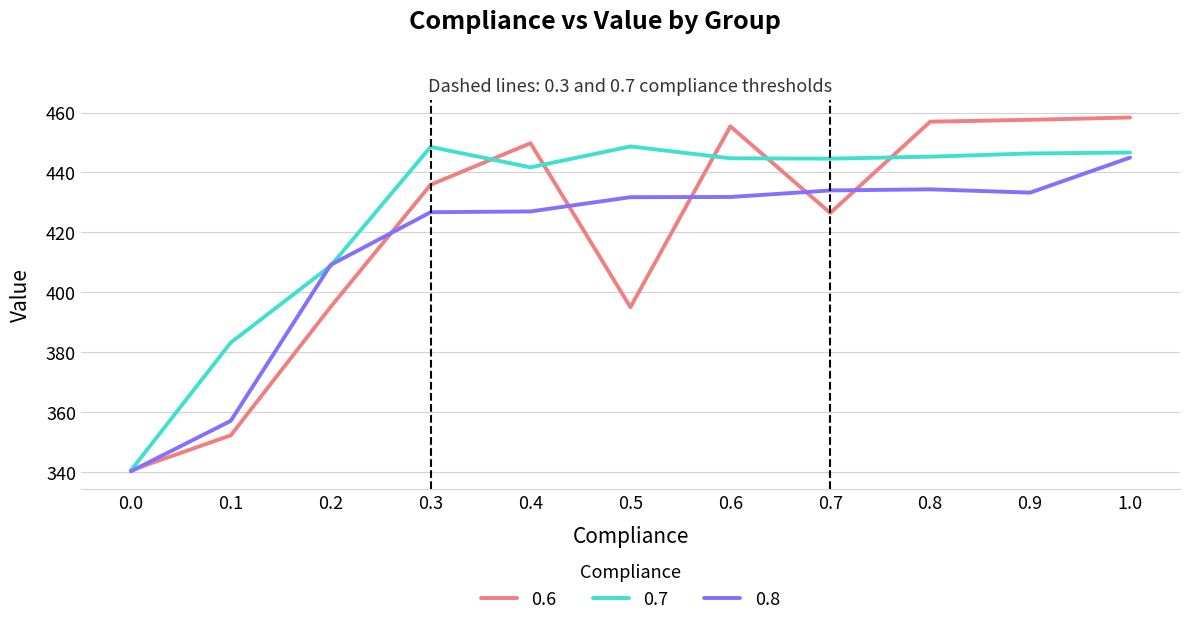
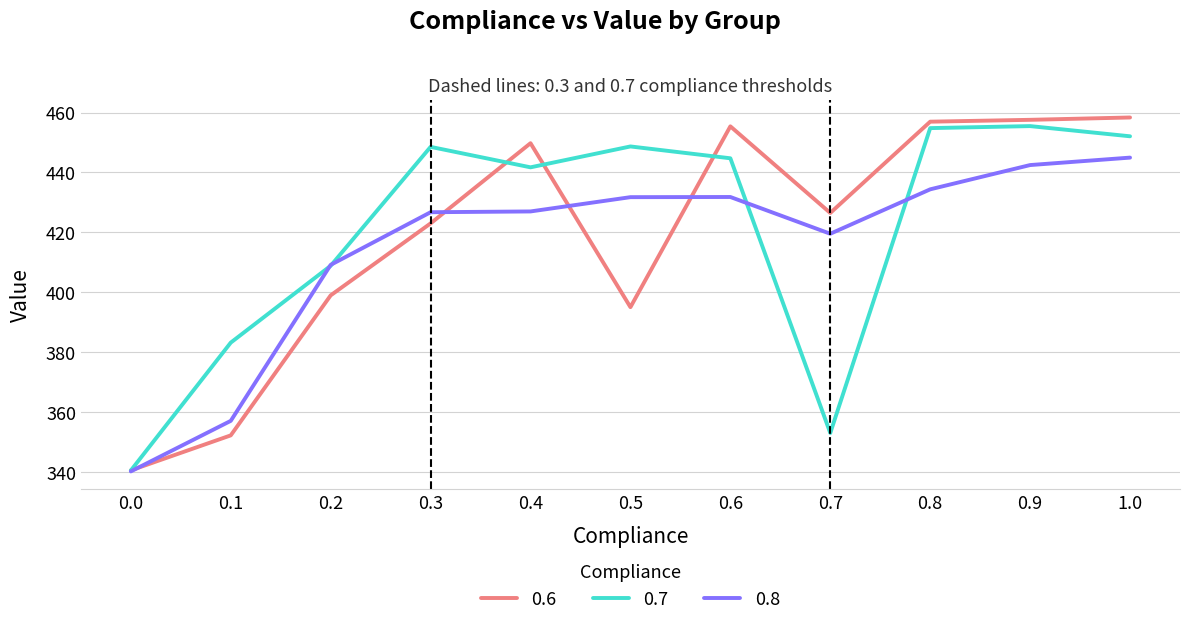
  {
    "0.6": {
      "0.1": 352,
-     "0.2": 395,
-     "0.3": 436,
+     "0.2": 399,
+     "0.3": 423,
      "0.4": 450,
      "0.5": 395,
      "0.6": 455,
      "0.7": 426,
      "0.8": 457,
      "0.9": 458,
      "1.0": 458
    },
    "0.7": {
      "0.1": 383,
      "0.3": 449,
      "0.4": 442,
      "0.5": 449,
      "0.6": 445,
-     "0.7": 445,
-     "0.8": 445,
-     "0.9": 446,
-     "1.0": 447
+     "0.7": 353,
+     "0.8": 455,
+     "0.9": 455,
+     "1.0": 452
    },
    "0.8": {
      "0.1": 357,
      "0.3": 427,
      "0.4": 427,
      "0.5": 432,
      "0.6": 432,
-     "0.7": 434,
+     "0.7": 420,
      "0.8": 434,
-     "0.9": 433,
+     "0.9": 442,
      "1.0": 445
    }
  }
